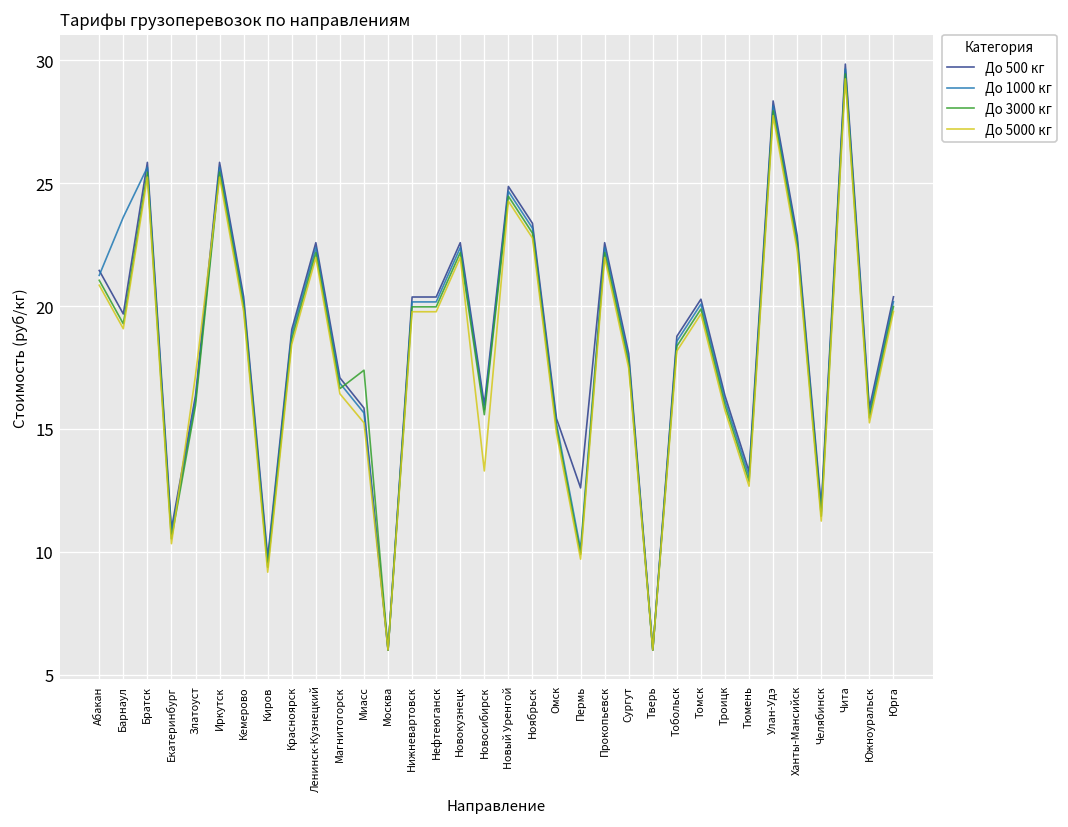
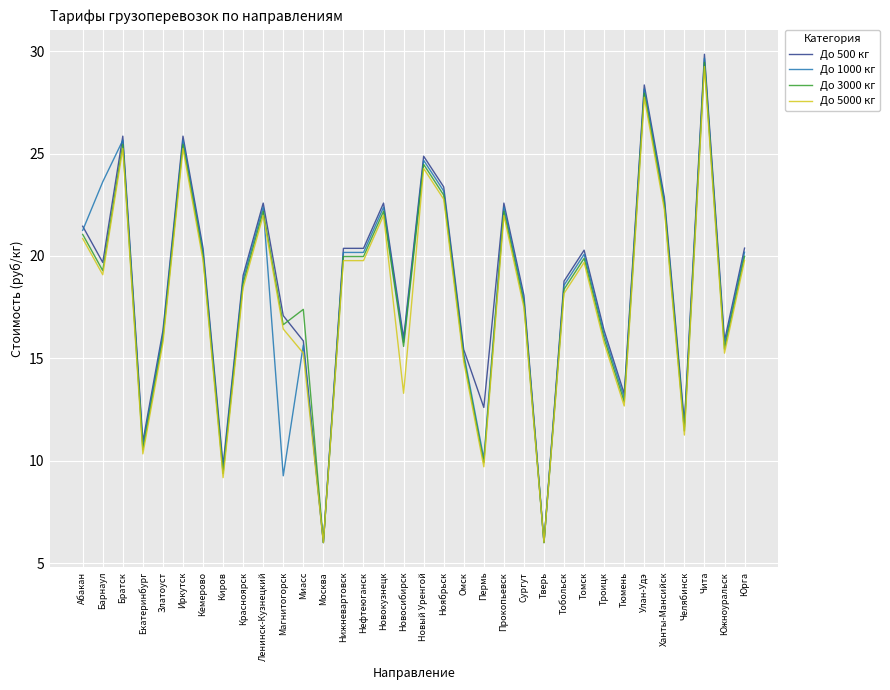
  {
    "До 500 кг": {
      "Абакан": 21.5,
      "Барнаул": 19.7,
      "Братск": 25.9,
      "Екатеринбург": 10.9,
      "Златоуст": 16.4,
      "Иркутск": 25.9,
      "Кемерово": 20.4,
      "Киров": 9.8,
      "Красноярск": 19.1,
      "Ленинск-Кузнецкий": 22.6,
      "Магнитогорск": 17.1,
      "Миасс": 15.9,
      "Нижневартовск": 20.4,
      "Нефтеюганск": 20.4,
      "Новокузнецк": 22.6,
      "Новосибирск": 16.0,
      "Новый Уренгой": 24.9,
      "Ноябрьск": 23.4,
      "Омск": 15.4,
      "Пермь": 12.6,
      "Прокопьевск": 22.6,
      "Сургут": 18.1,
      "Тобольск": 18.8,
      "Томск": 20.3,
      "Троицк": 16.4,
      "Тюмень": 13.3,
      "Улан-Удэ": 28.4,
      "Ханты-Мансийск": 22.9,
      "Челябинск": 11.9,
      "Чита": 29.9,
      "Южноуральск": 15.9,
      "Юрга": 20.4
    },
    "До 1000 кг": {
      "Абакан": 21.3,
      "Барнаул": 23.6,
      "Братск": 25.7,
      "Екатеринбург": 10.7,
      "Златоуст": 16.2,
      "Иркутск": 25.7,
      "Кемерово": 20.2,
      "Киров": 9.6,
      "Красноярск": 18.9,
      "Ленинск-Кузнецкий": 22.4,
-     "Магнитогорск": 16.9,
+     "Магнитогорск": 9.3,
      "Миасс": 15.7,
      "Нижневартовск": 20.2,
      "Нефтеюганск": 20.2,
      "Новокузнецк": 22.4,
      "Новосибирск": 15.8,
      "Новый Уренгой": 24.7,
      "Ноябрьск": 23.2,
      "Омск": 15.2,
      "Пермь": 10.1,
      "Прокопьевск": 22.4,
      "Сургут": 17.9,
      "Тобольск": 18.6,
      "Томск": 20.1,
      "Троицк": 16.2,
      "Тюмень": 13.1,
      "Улан-Удэ": 28.2,
      "Ханты-Мансийск": 22.7,
      "Челябинск": 11.7,
      "Чита": 29.7,
      "Южноуральск": 15.7,
      "Юрга": 20.2
    },
    "До 3000 кг": {
      "Абакан": 21.1,
      "Барнаул": 19.3,
      "Братск": 25.5,
      "Екатеринбург": 10.5,
      "Златоуст": 16.0,
      "Иркутск": 25.5,
      "Кемерово": 20.0,
      "Киров": 9.4,
      "Красноярск": 18.7,
      "Ленинск-Кузнецкий": 22.2,
      "Магнитогорск": 16.6,
      "Миасс": 17.4,
      "Нижневартовск": 20.0,
      "Нефтеюганск": 20.0,
      "Новокузнецк": 22.2,
      "Новосибирск": 15.6,
      "Новый Уренгой": 24.5,
      "Ноябрьск": 23.0,
      "Омск": 15.0,
      "Пермь": 9.9,
      "Прокопьевск": 22.2,
      "Сургут": 17.7,
      "Тобольск": 18.4,
      "Томск": 19.9,
      "Троицк": 16.0,
      "Тюмень": 12.9,
      "Улан-Удэ": 28.0,
      "Ханты-Мансийск": 22.5,
      "Челябинск": 11.5,
      "Чита": 29.5,
      "Южноуральск": 15.5,
      "Юрга": 20.0
    },
    "До 5000 кг": {
      "Абакан": 20.9,
      "Барнаул": 19.1,
      "Братск": 25.3,
      "Екатеринбург": 10.3,
-     "Златоуст": 17.2,
+     "Златоуст": 15.8,
      "Иркутск": 25.3,
      "Кемерово": 19.8,
      "Киров": 9.2,
      "Красноярск": 18.5,
      "Ленинск-Кузнецкий": 22.0,
      "Магнитогорск": 16.4,
      "Миасс": 15.3,
      "Нижневартовск": 19.8,
      "Нефтеюганск": 19.8,
      "Новокузнецк": 22.0,
      "Новосибирск": 13.3,
      "Новый Уренгой": 24.3,
      "Ноябрьск": 22.8,
      "Омск": 14.8,
      "Пермь": 9.7,
      "Прокопьевск": 22.0,
      "Сургут": 17.5,
      "Тобольск": 18.2,
      "Томск": 19.7,
      "Троицк": 15.8,
      "Тюмень": 12.7,
      "Улан-Удэ": 27.8,
      "Ханты-Мансийск": 22.3,
      "Челябинск": 11.3,
      "Чита": 29.3,
      "Южноуральск": 15.3,
      "Юрга": 19.8
    }
  }
